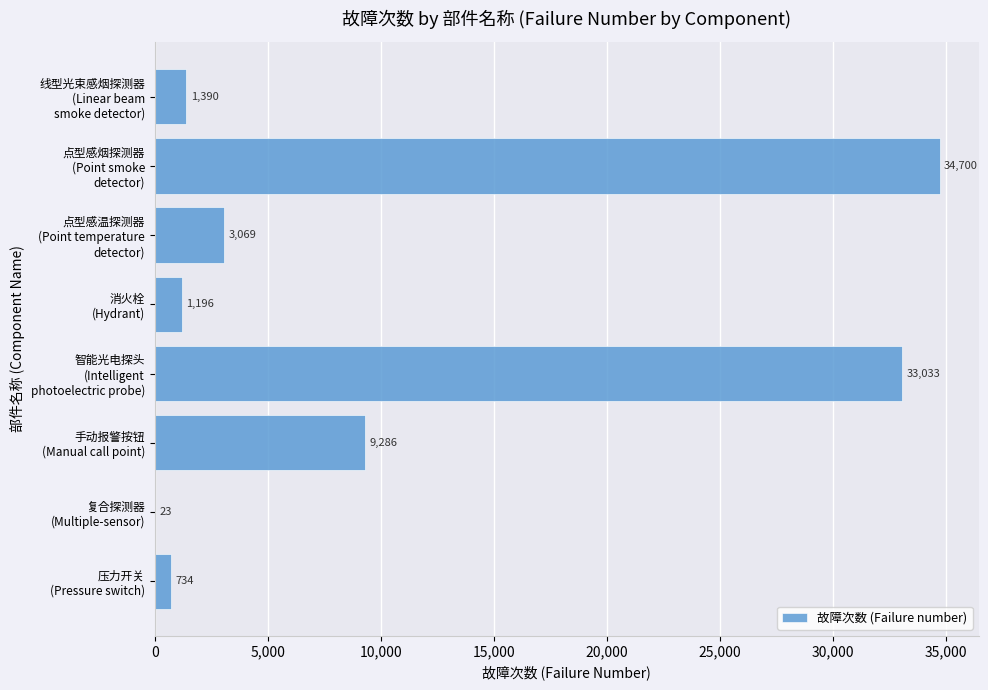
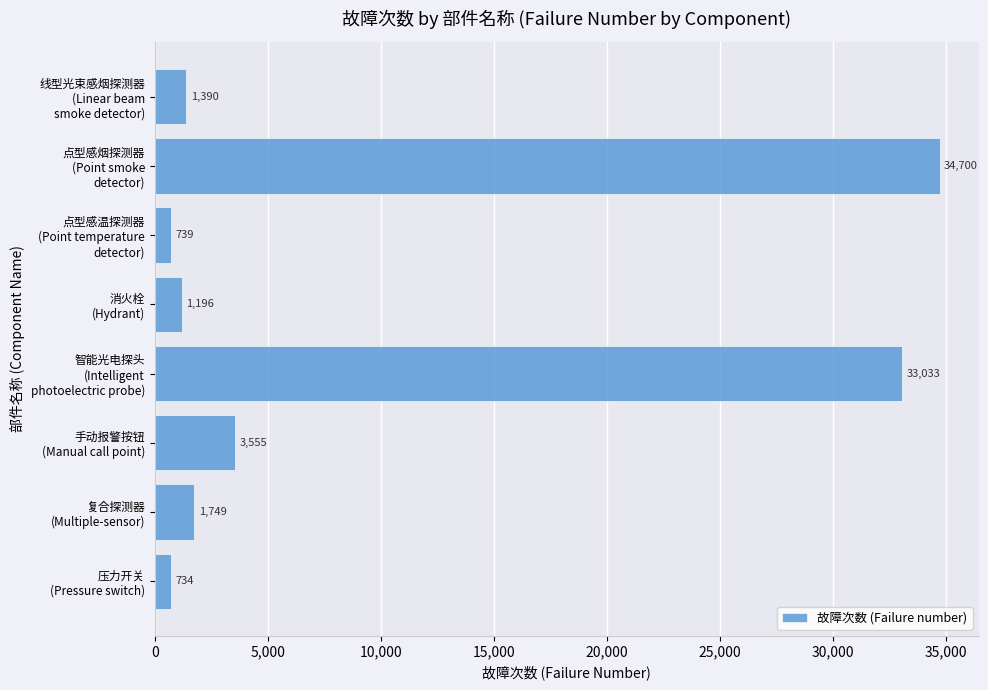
  {
    "线型光束感烟探测器 (Linear beam smoke detector)": "1,390",
    "点型感烟探测器 (Point smoke detector)": "34,700",
-   "点型感温探测器 (Point temperature detector)": "3,069",
+   "点型感温探测器 (Point temperature detector)": "739",
    "消火栓 (Hydrant)": "1,196",
    "智能光电探头 (Intelligent photoelectric probe)": "33,033",
-   "手动报警按钮 (Manual call point)": "9,286",
-   "复合探测器 (Multiple-sensor)": "23",
+   "手动报警按钮 (Manual call point)": "3,555",
+   "复合探测器 (Multiple-sensor)": "1,749",
    "压力开关 (Pressure switch)": "734"
  }
